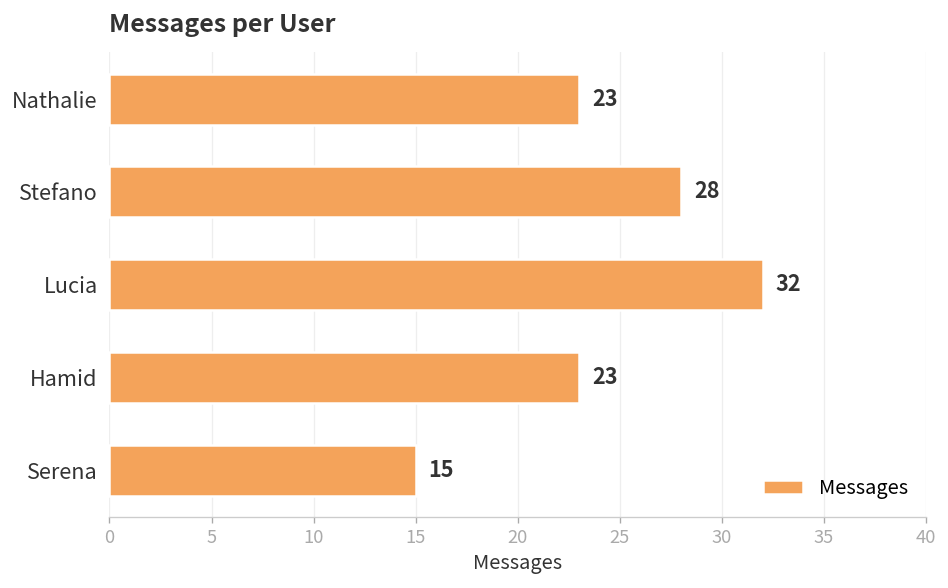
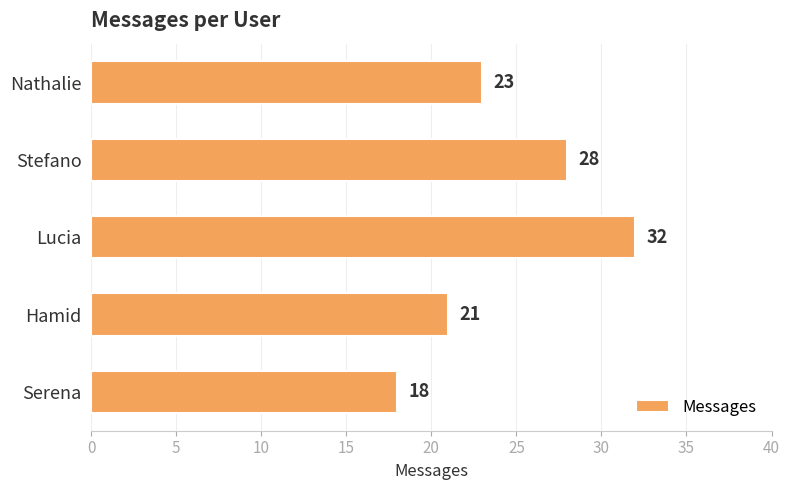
  {
    "Nathalie": 23,
    "Stefano": 28,
    "Lucia": 32,
-   "Hamid": 23,
-   "Serena": 15
+   "Hamid": 21,
+   "Serena": 18
  }
